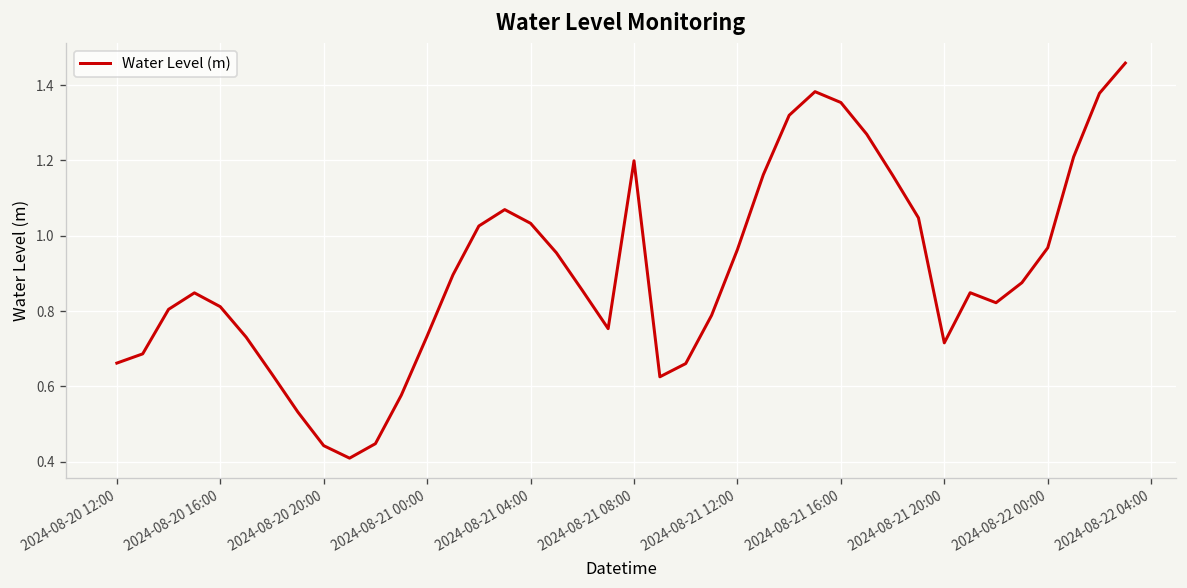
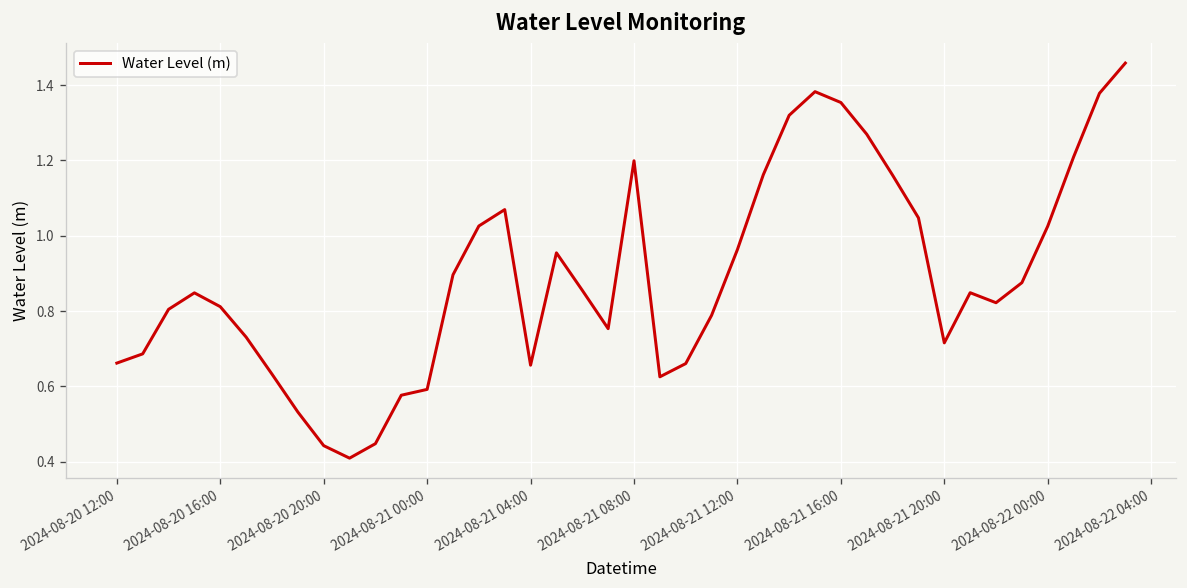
  {
    "2024-08-20 12:00": 0.66,
    "2024-08-20 16:00": 0.81,
    "2024-08-20 20:00": 0.44,
-   "2024-08-21 00:00": 0.73,
-   "2024-08-21 04:00": 1.03,
+   "2024-08-21 00:00": 0.59,
+   "2024-08-21 04:00": 0.66,
    "2024-08-21 08:00": 1.20,
    "2024-08-21 12:00": 0.96,
    "2024-08-21 16:00": 1.35,
    "2024-08-21 20:00": 0.72,
-   "2024-08-22 00:00": 0.97
+   "2024-08-22 00:00": 1.03
  }
